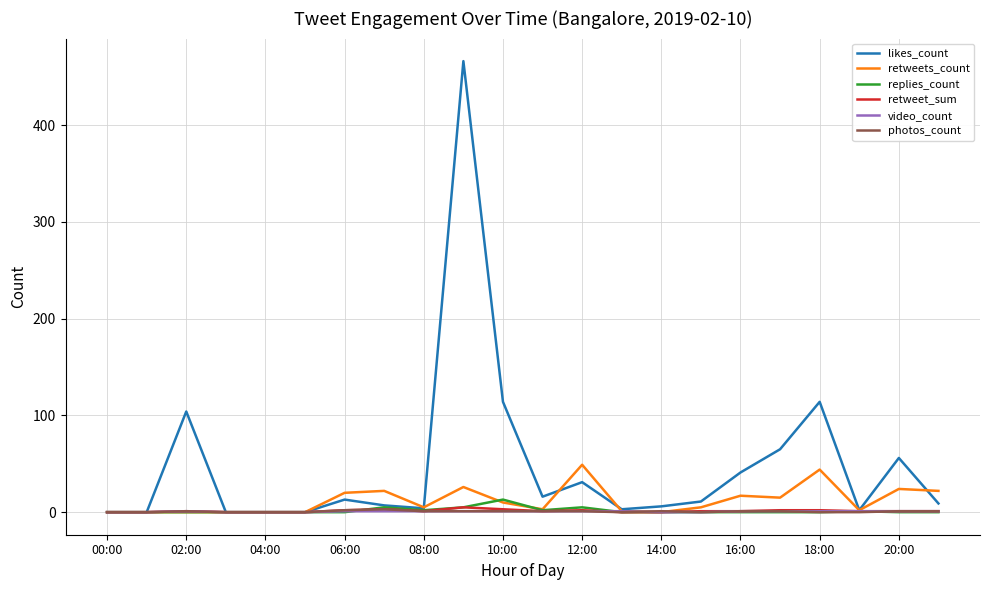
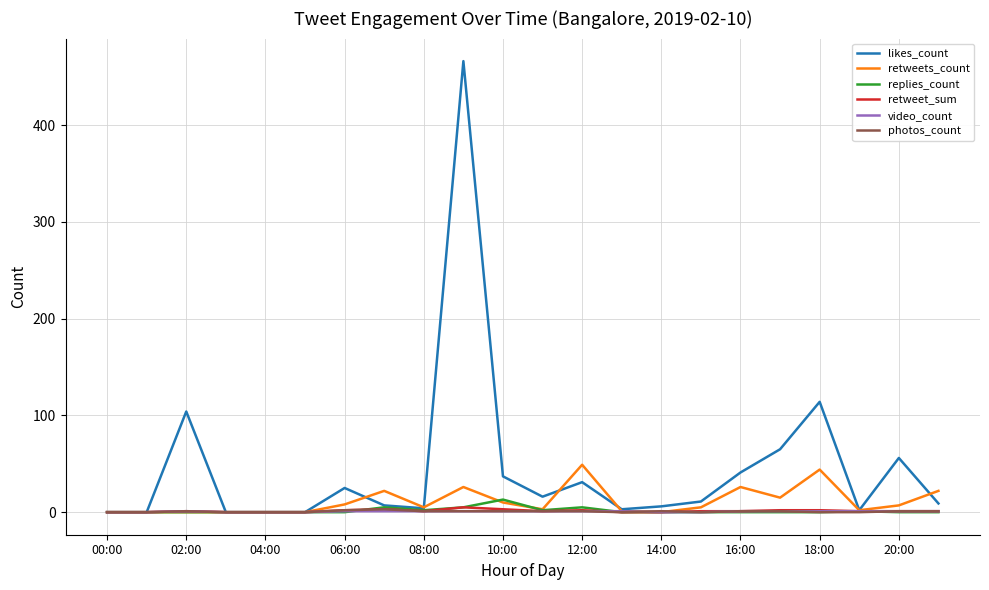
  {
    "likes_count": {
      "02:00": 100,
-     "06:00": 10,
-     "10:00": 110,
+     "06:00": 30,
+     "10:00": 40,
      "12:00": 30,
      "14:00": 10,
      "16:00": 40,
      "18:00": 110,
      "20:00": 60
    },
    "retweets_count": {
-     "06:00": 20,
+     "06:00": 10,
      "10:00": 10,
      "12:00": 50,
-     "16:00": 20,
+     "16:00": 30,
      "18:00": 40,
-     "20:00": 20
+     "20:00": 10
    },
    "replies_count": {
      "10:00": 10,
      "12:00": 10
    }
  }
